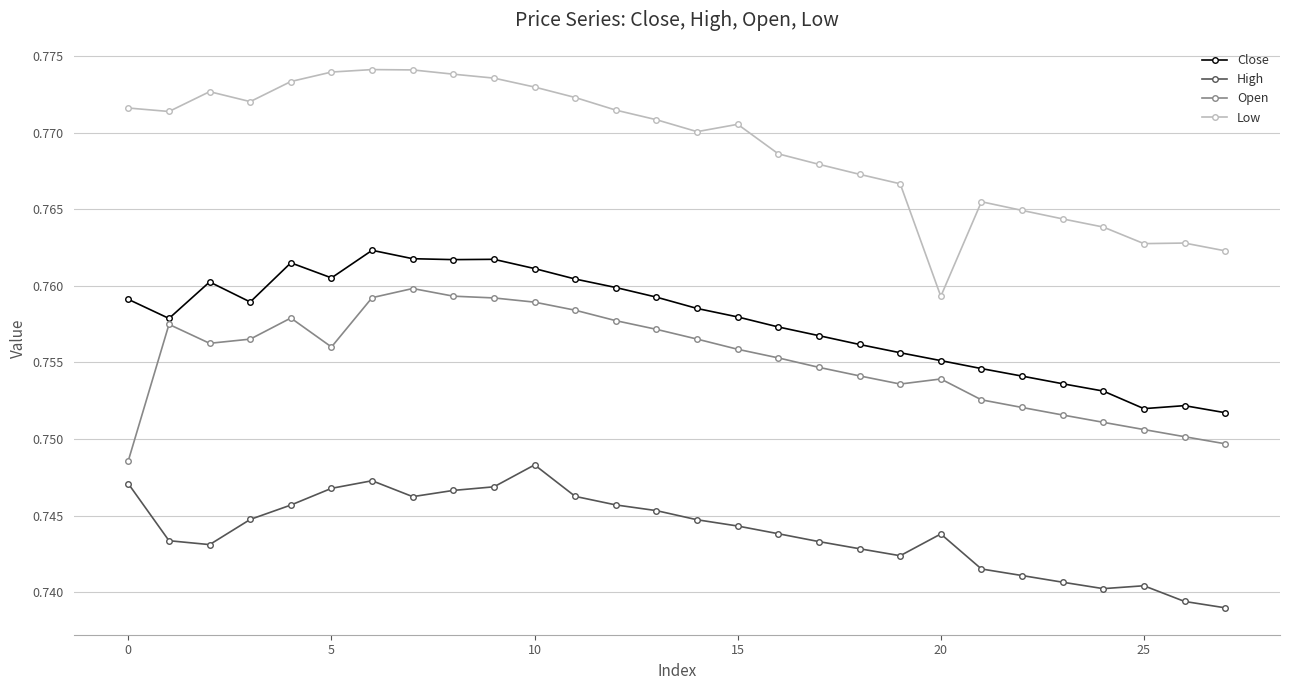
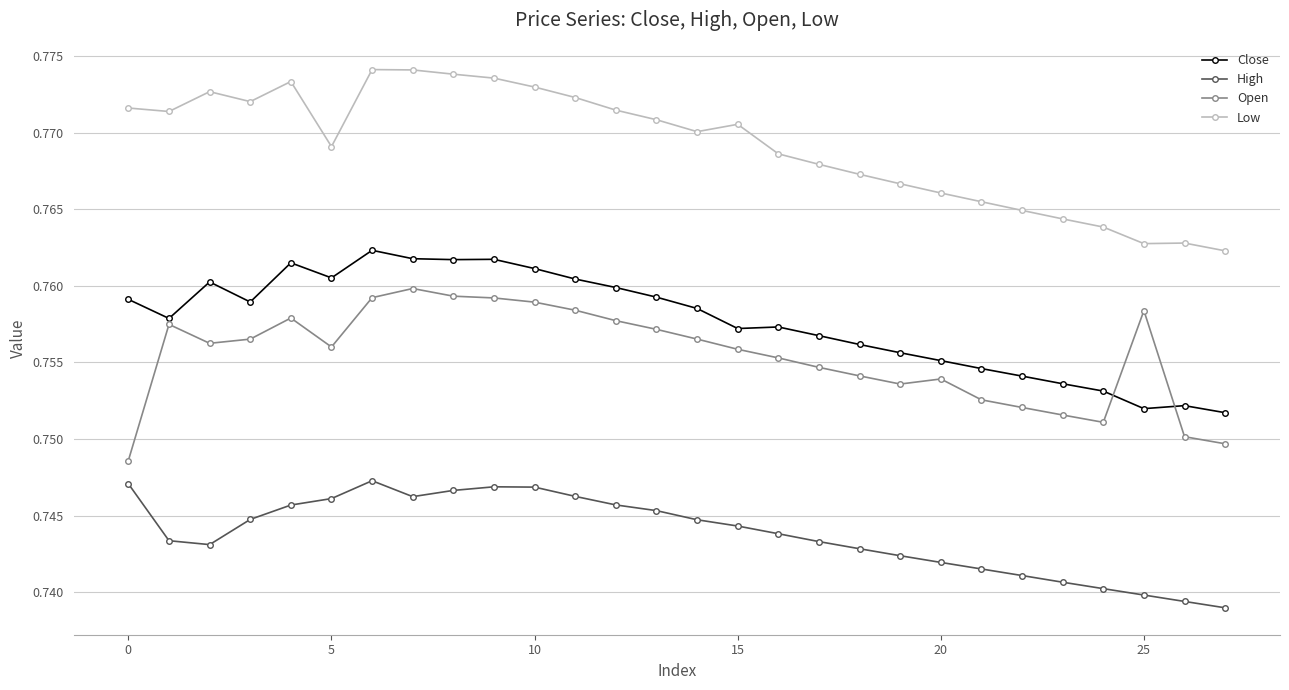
  {
    "Close": {
      "0": 0.7591,
      "5": 0.7605,
      "10": 0.7611,
-     "15": 0.7580,
+     "15": 0.7572,
      "20": 0.7551,
      "25": 0.7520
    },
    "High": {
      "0": 0.7471,
-     "5": 0.7468,
-     "10": 0.7483,
+     "5": 0.7461,
+     "10": 0.7469,
      "15": 0.7443,
-     "20": 0.7438,
-     "25": 0.7404
+     "20": 0.7419,
+     "25": 0.7398
    },
    "Open": {
      "0": 0.7486,
      "5": 0.7560,
      "10": 0.7589,
      "15": 0.7559,
      "20": 0.7539,
-     "25": 0.7506
+     "25": 0.7584
    },
    "Low": {
      "0": 0.7716,
-     "5": 0.7740,
+     "5": 0.7691,
      "10": 0.7730,
      "15": 0.7706,
-     "20": 0.7593,
+     "20": 0.7661,
      "25": 0.7628
    }
  }
